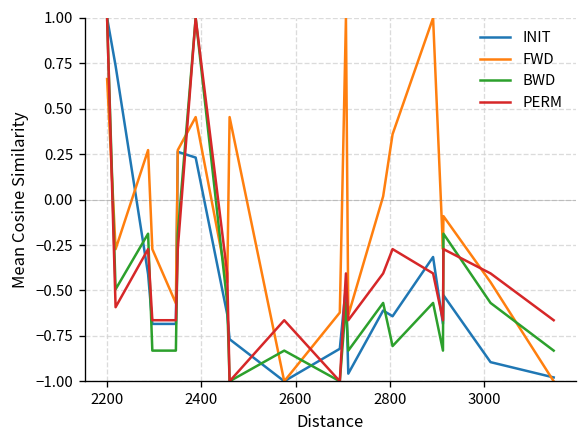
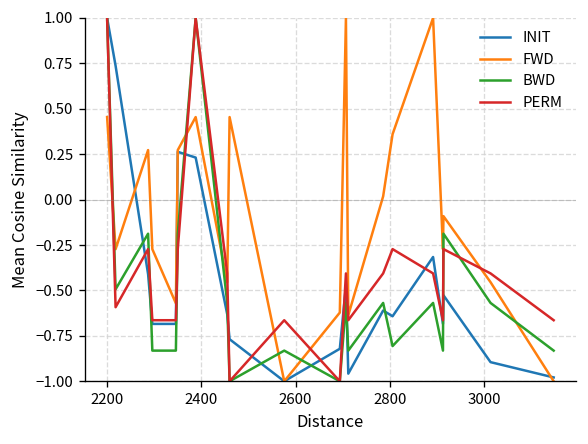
  {
    "FWD": {
-     "2200": 0.66
+     "2200": 0.45
    }
  }
